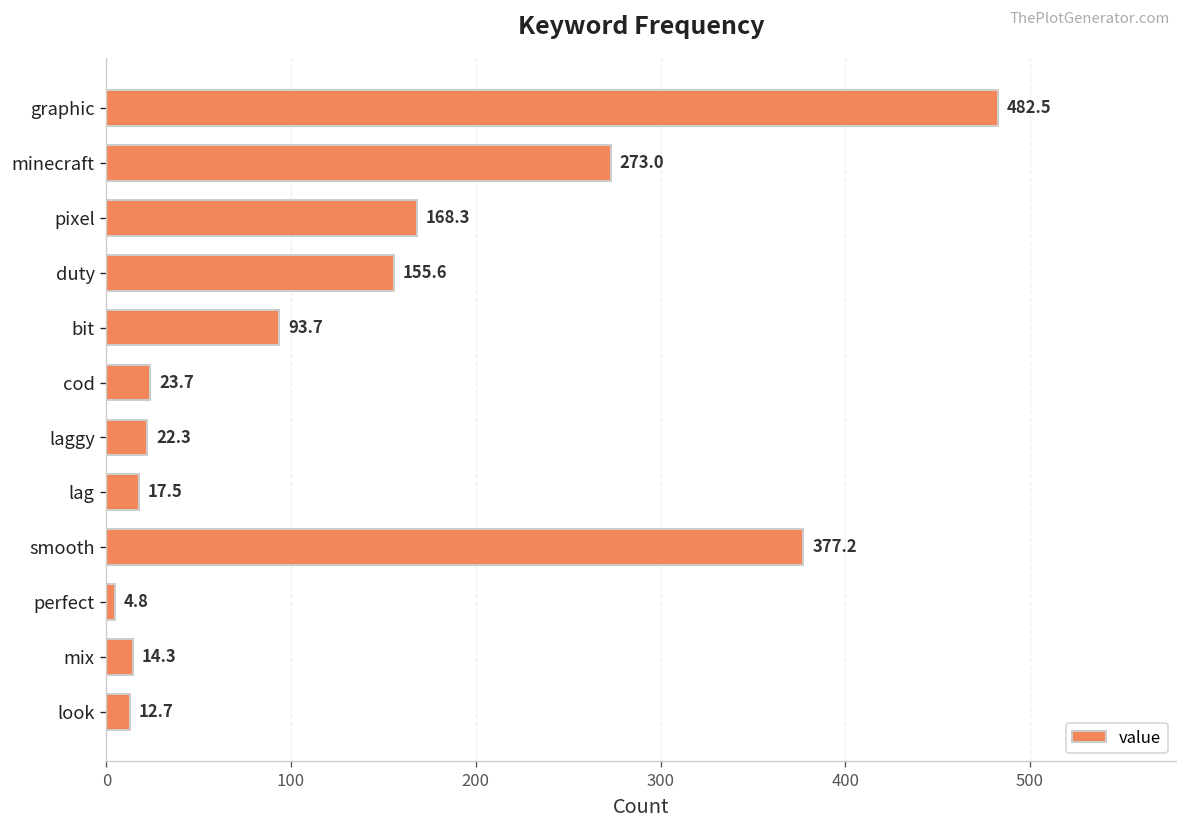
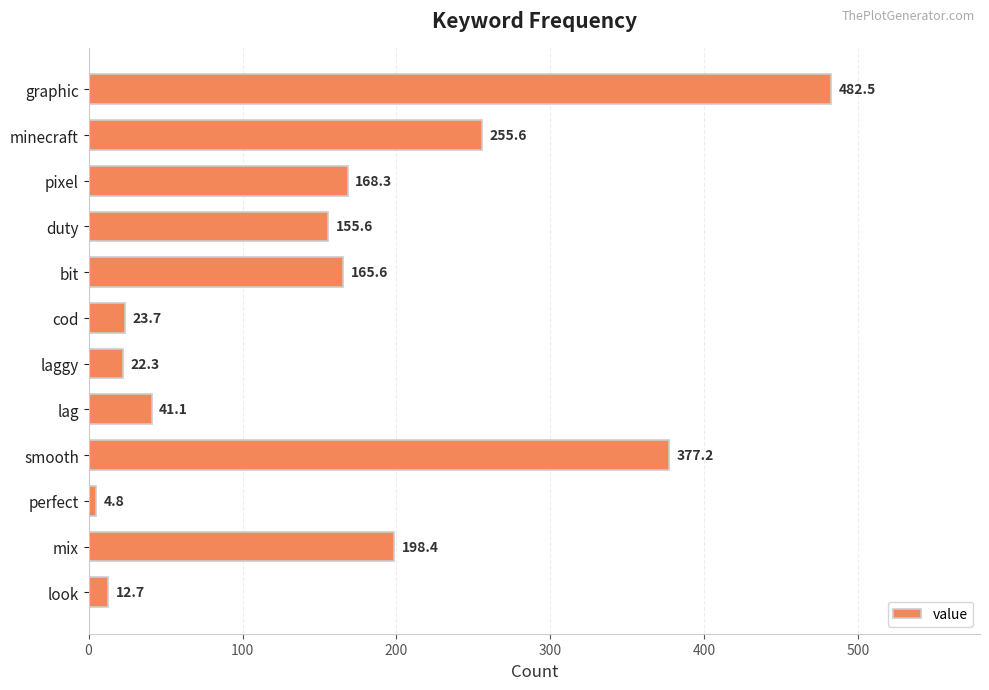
  {
    "graphic": 482.5,
-   "minecraft": 273.0,
+   "minecraft": 255.6,
    "pixel": 168.3,
    "duty": 155.6,
-   "bit": 93.7,
+   "bit": 165.6,
    "cod": 23.7,
    "laggy": 22.3,
-   "lag": 17.5,
+   "lag": 41.1,
    "smooth": 377.2,
    "perfect": 4.8,
-   "mix": 14.3,
+   "mix": 198.4,
    "look": 12.7
  }
